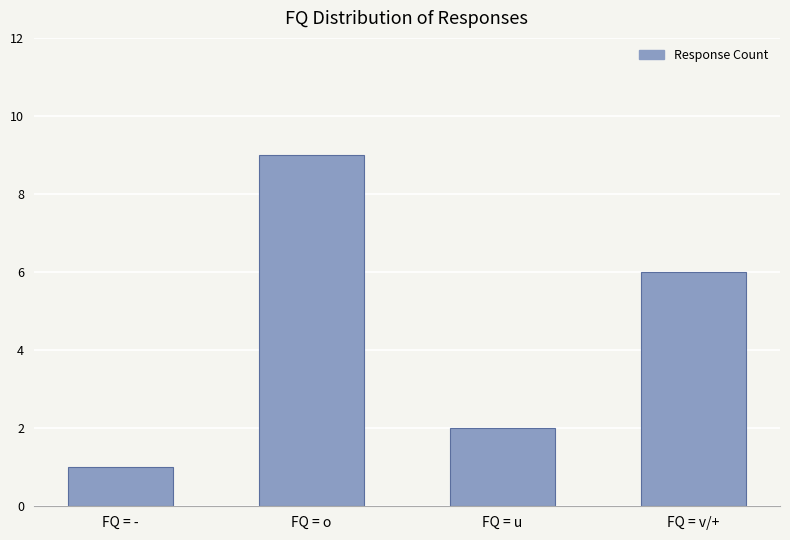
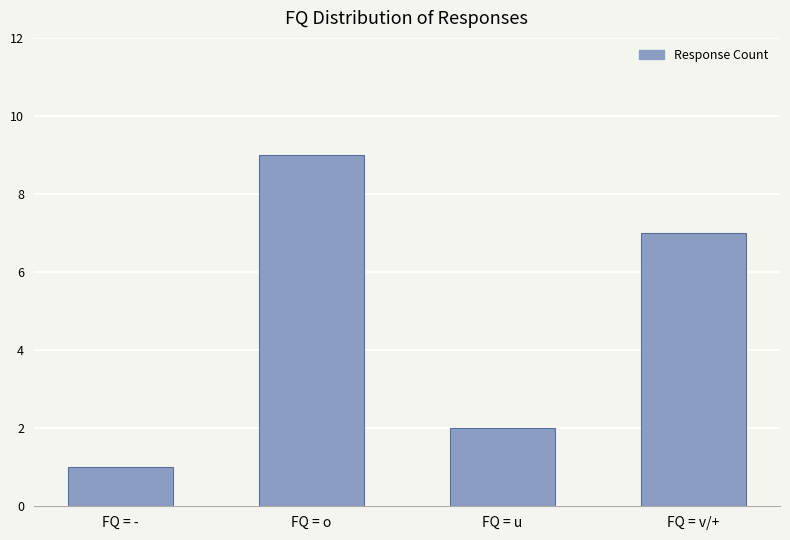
  {
    "FQ = -": 1,
    "FQ = o": 9,
    "FQ = u": 2,
-   "FQ = v/+": 6
+   "FQ = v/+": 7
  }
